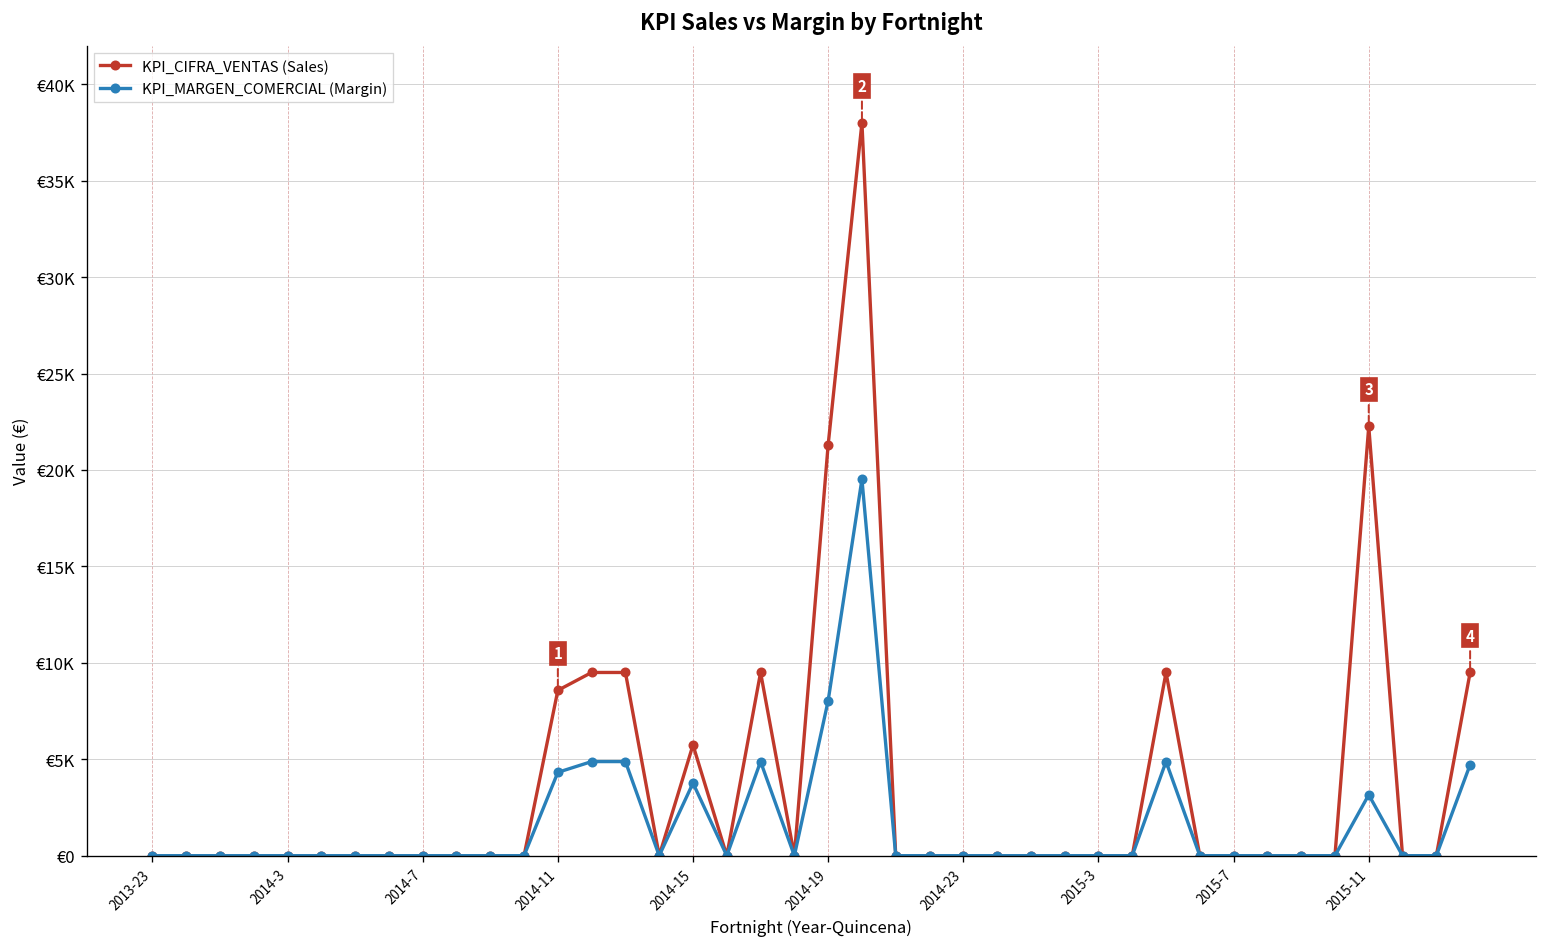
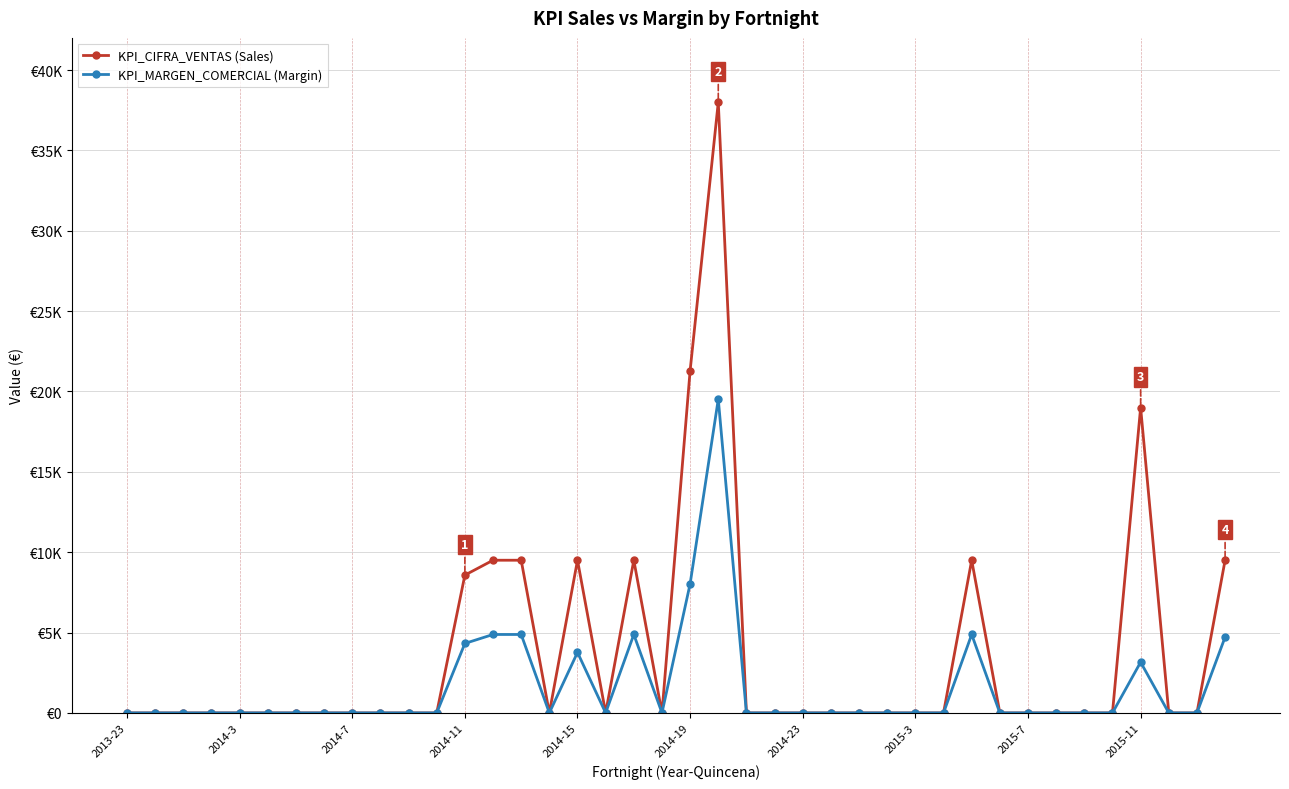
  {
    "KPI_CIFRA_VENTAS (Sales)": {
-     "2014-15": "€5700",
+     "2014-15": "€9500",
      "2014-19": "€21300",
-     "2015-11": "€22300"
+     "2015-11": "€19000"
    },
    "KPI_MARGEN_COMERCIAL (Margin)": {
      "2014-11": "€4300",
      "2014-15": "€3800",
      "2014-19": "€8000",
      "2015-11": "€3200"
    }
  }
